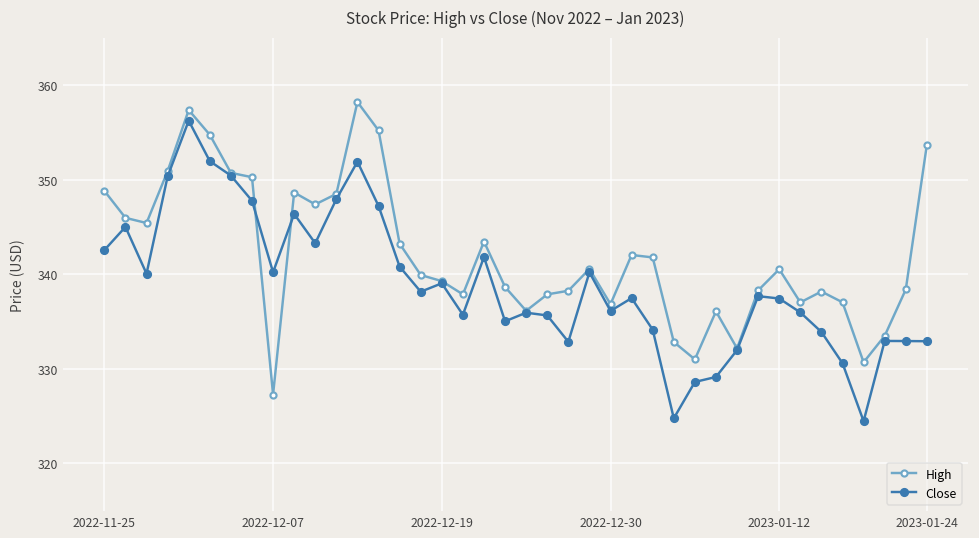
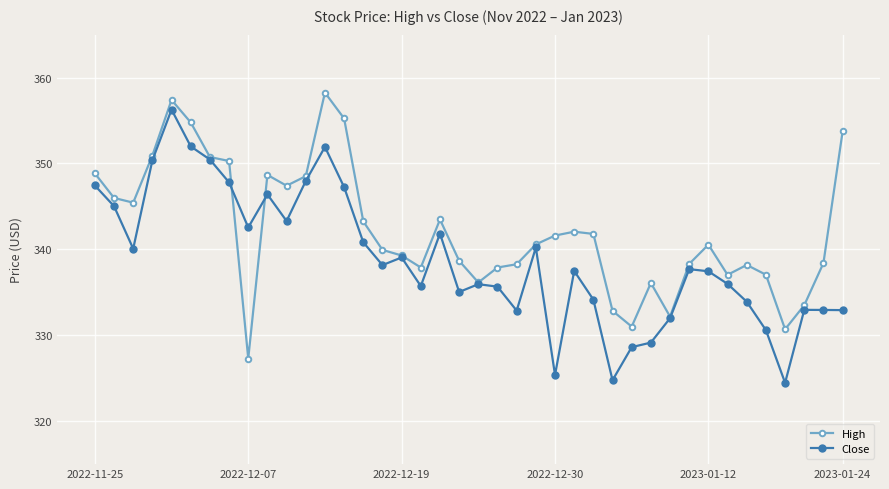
  {
    "High": {
      "2022-11-25": 349,
      "2022-12-07": 327,
-     "2022-12-30": 337,
+     "2022-12-30": 342,
      "2023-01-12": 341,
      "2023-01-24": 354
    },
    "Close": {
-     "2022-11-25": 343,
-     "2022-12-07": 340,
-     "2022-12-30": 336,
+     "2022-11-25": 347,
+     "2022-12-07": 343,
+     "2022-12-30": 325,
      "2023-01-12": 337,
      "2023-01-24": 333
    }
  }
